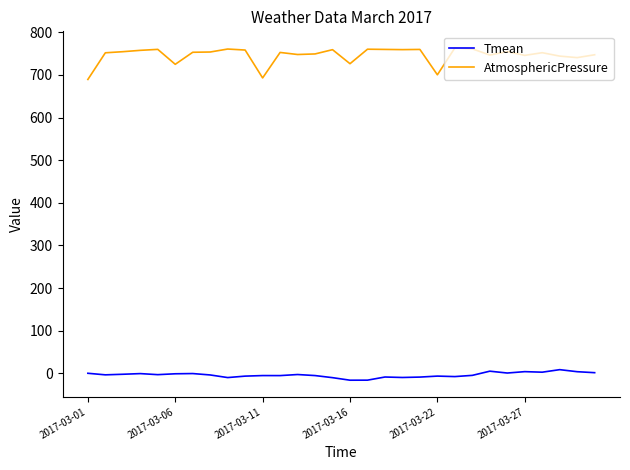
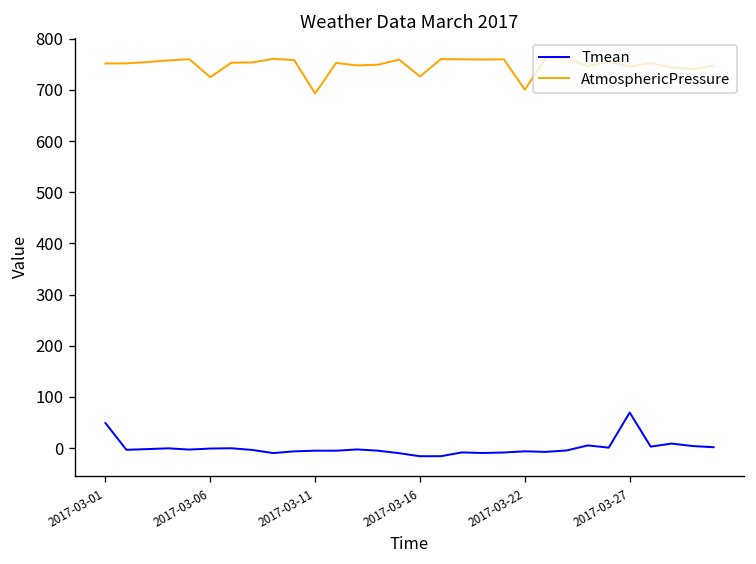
  {
    "Tmean": {
-     "2017-03-01": 0,
+     "2017-03-01": 50,
      "2017-03-06": 0,
      "2017-03-11": 0,
      "2017-03-16": -20,
      "2017-03-22": -10,
-     "2017-03-27": 0
+     "2017-03-27": 70
    },
    "AtmosphericPressure": {
-     "2017-03-01": 690,
+     "2017-03-01": 750,
      "2017-03-06": 720,
      "2017-03-11": 690,
      "2017-03-16": 730,
      "2017-03-22": 700
    }
  }
